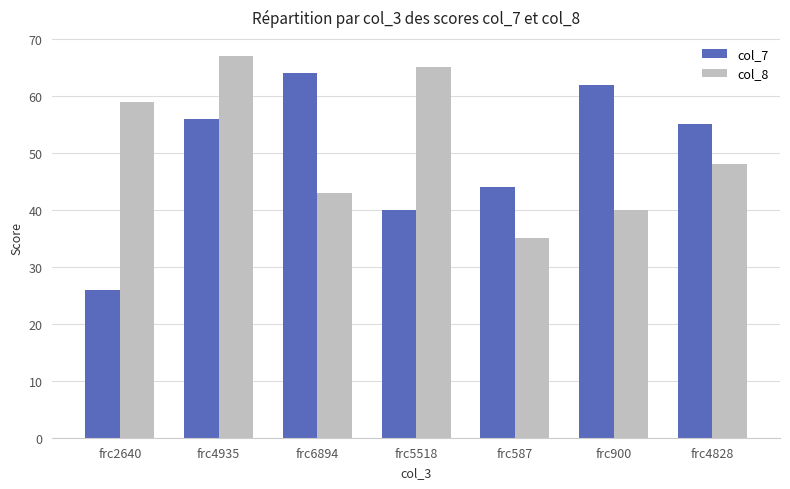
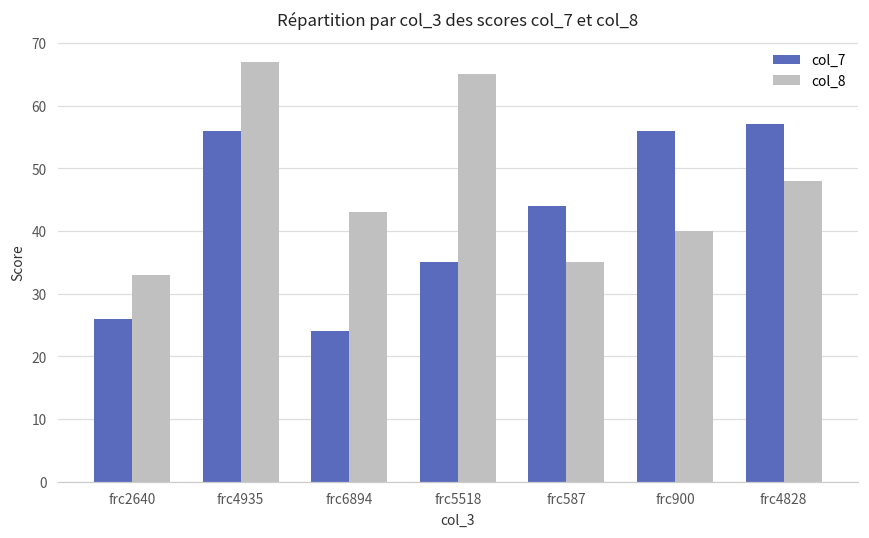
  {
    "col_7": {
      "frc2640": 26,
      "frc4935": 56,
-     "frc6894": 64,
-     "frc5518": 40,
+     "frc6894": 24,
+     "frc5518": 35,
      "frc587": 44,
-     "frc900": 62,
-     "frc4828": 55
+     "frc900": 56,
+     "frc4828": 57
    },
    "col_8": {
-     "frc2640": 59,
+     "frc2640": 33,
      "frc4935": 67,
      "frc6894": 43,
      "frc5518": 65,
      "frc587": 35,
      "frc900": 40,
      "frc4828": 48
    }
  }
